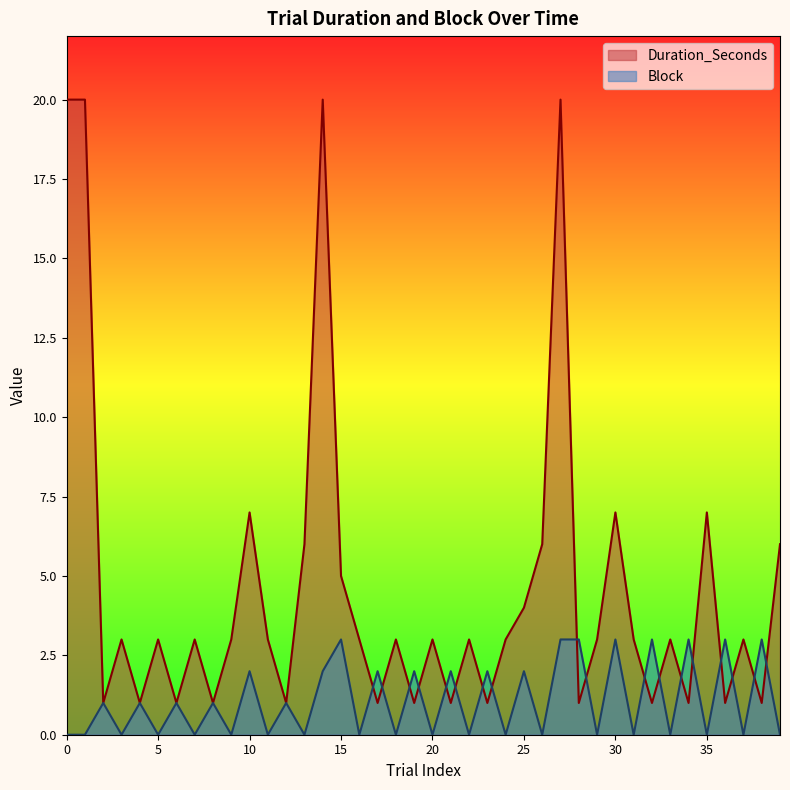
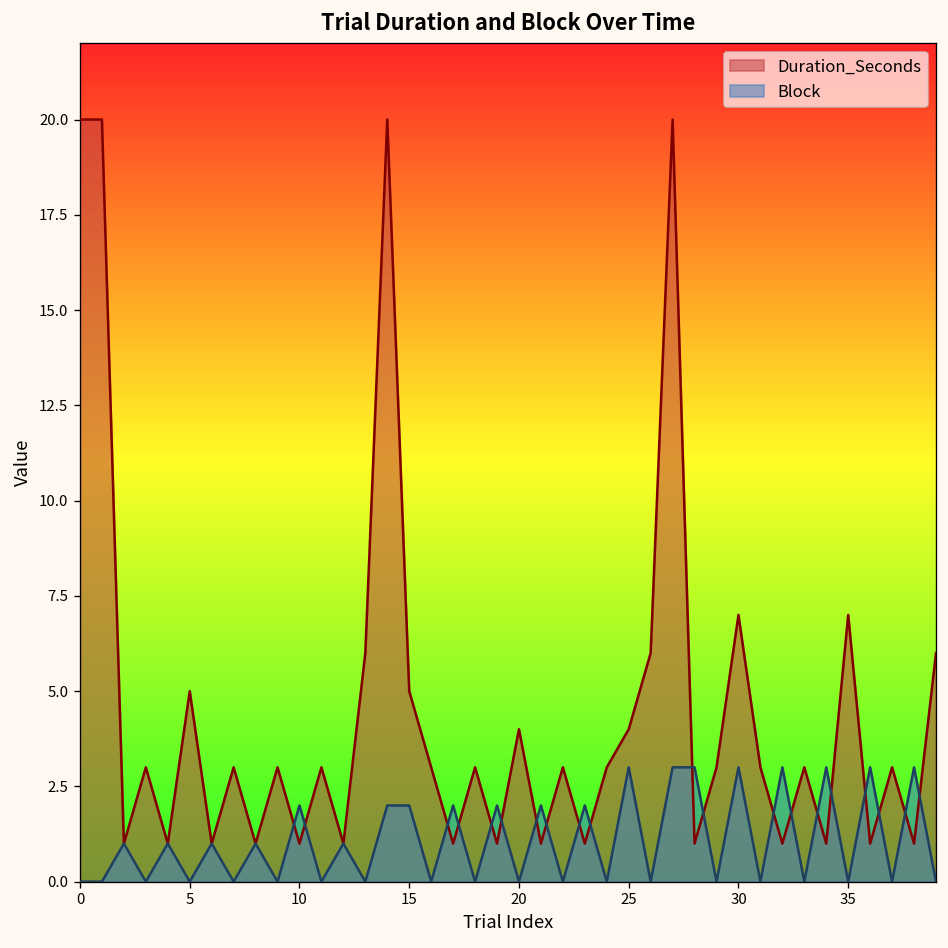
  {
    "Duration_Seconds": {
      "0": 20,
-     "5": 3,
-     "10": 7,
+     "5": 5,
+     "10": 1,
      "15": 5,
-     "20": 3,
+     "20": 4,
      "25": 4,
      "30": 7,
      "35": 7
    },
    "Block": {
      "0": 0,
      "5": 0,
      "10": 2,
-     "15": 3,
+     "15": 2,
      "20": 0,
-     "25": 2,
+     "25": 3,
      "30": 3,
      "35": 0
    }
  }
